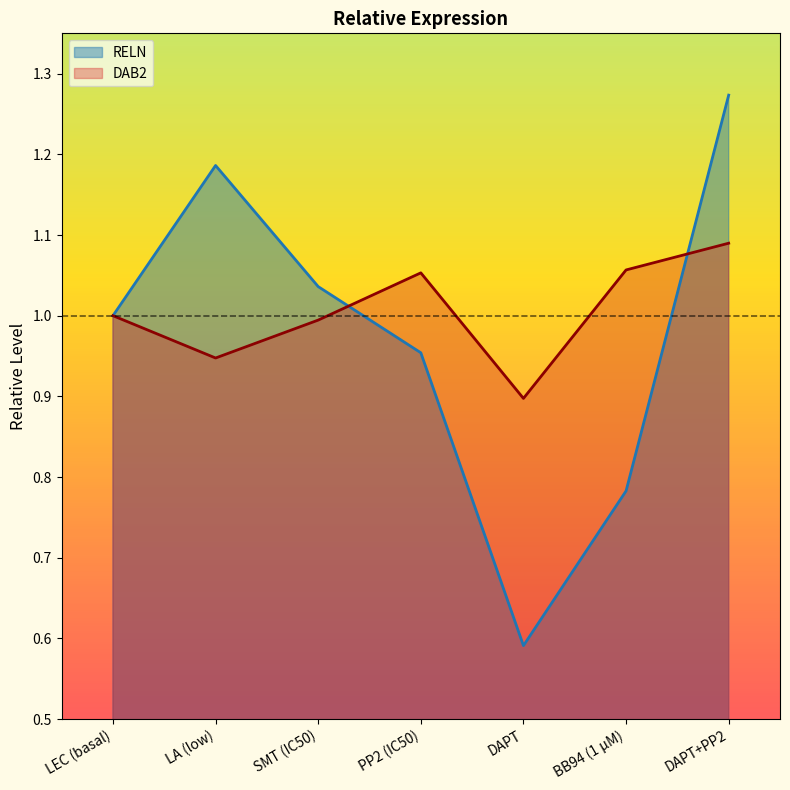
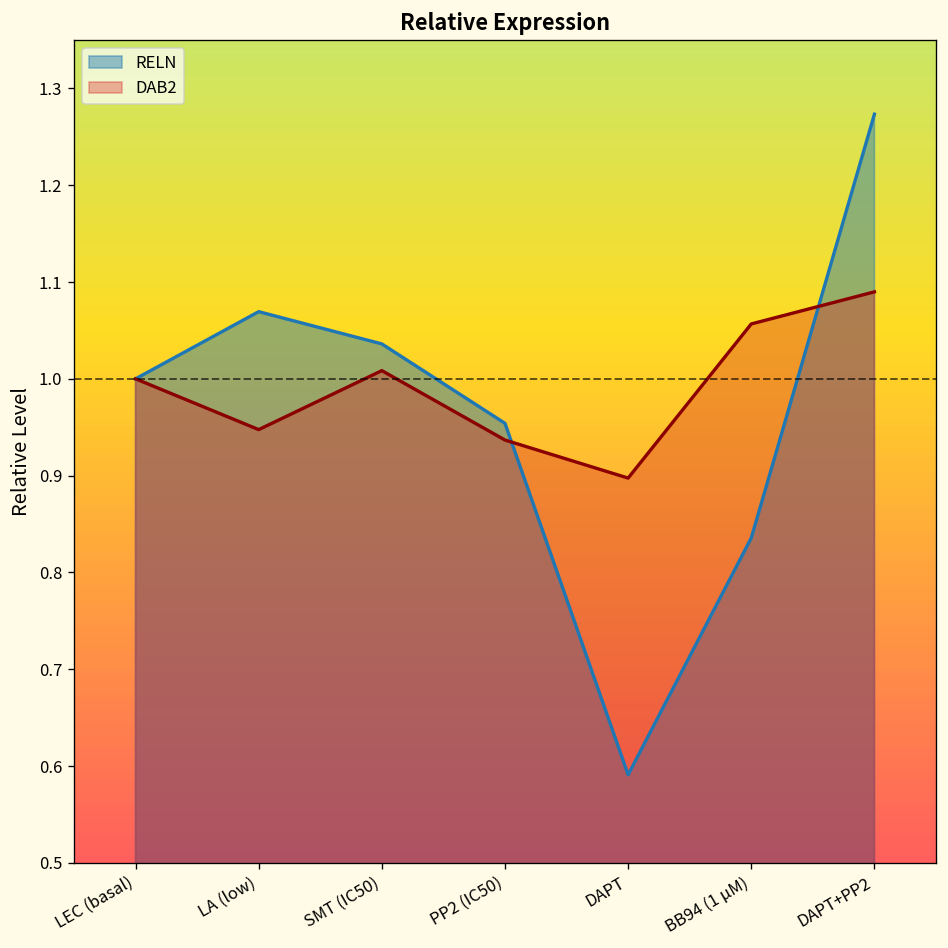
  {
    "RELN": {
-     "LA (low)": 1.19,
+     "LA (low)": 1.07,
      "SMT (IC50)": 1.04,
      "PP2 (IC50)": 0.95,
      "DAPT": 0.59,
-     "BB94 (1 µM)": 0.78,
+     "BB94 (1 µM)": 0.84,
      "DAPT+PP2": 1.27
    },
    "DAB2": {
      "LA (low)": 0.95,
-     "SMT (IC50)": 0.99,
-     "PP2 (IC50)": 1.05,
+     "SMT (IC50)": 1.01,
+     "PP2 (IC50)": 0.94,
      "DAPT": 0.90,
      "BB94 (1 µM)": 1.06,
      "DAPT+PP2": 1.09
    }
  }
